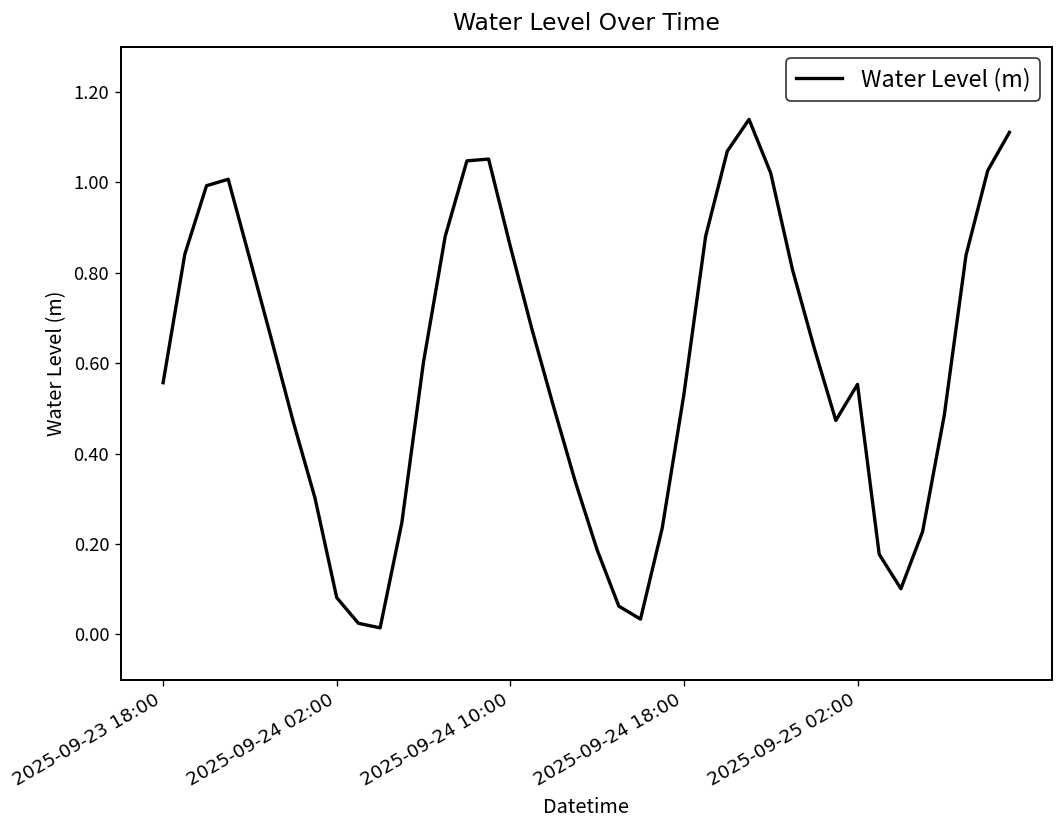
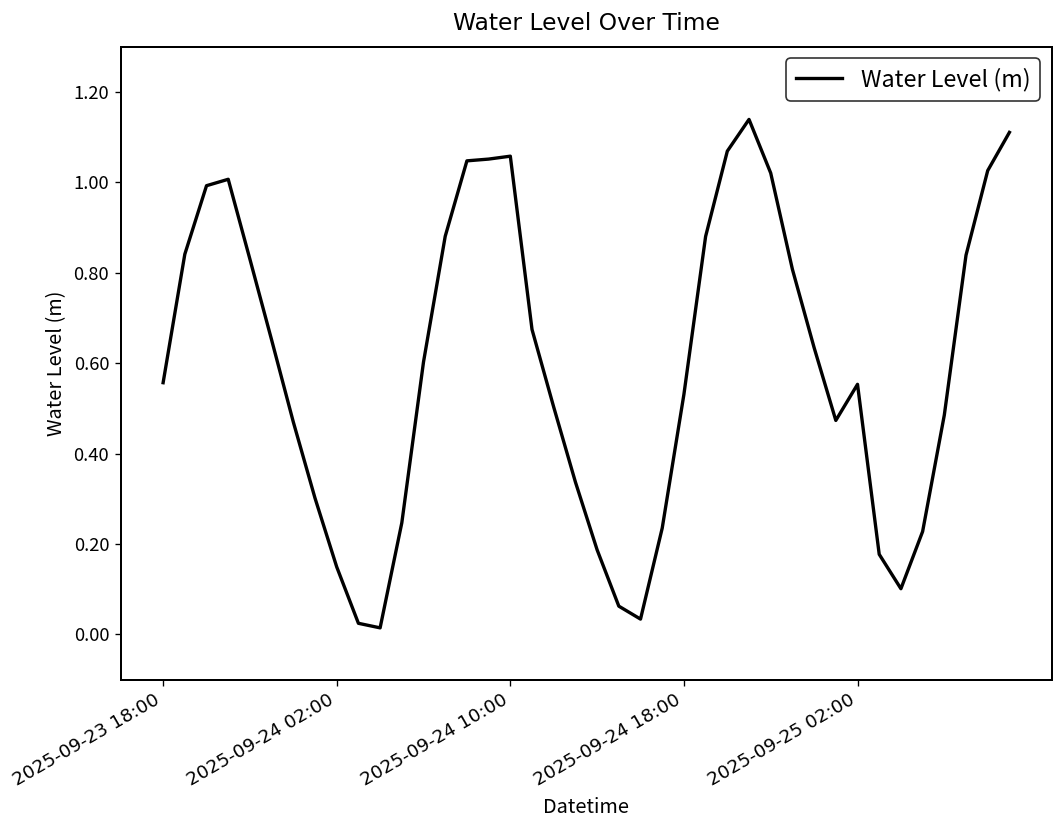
  {
    "2025-09-23 18:00": 0.56,
-   "2025-09-24 02:00": 0.08,
-   "2025-09-24 10:00": 0.86,
+   "2025-09-24 02:00": 0.15,
+   "2025-09-24 10:00": 1.06,
    "2025-09-24 18:00": 0.53,
    "2025-09-25 02:00": 0.55
  }
